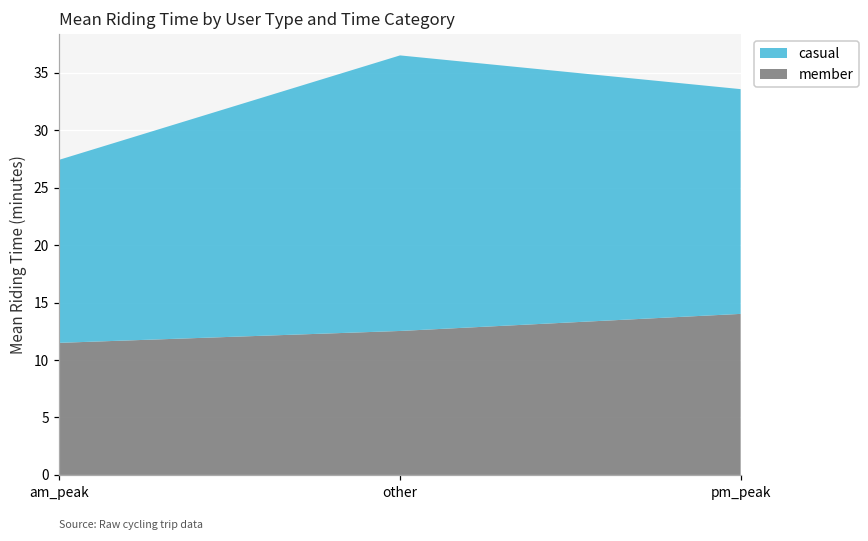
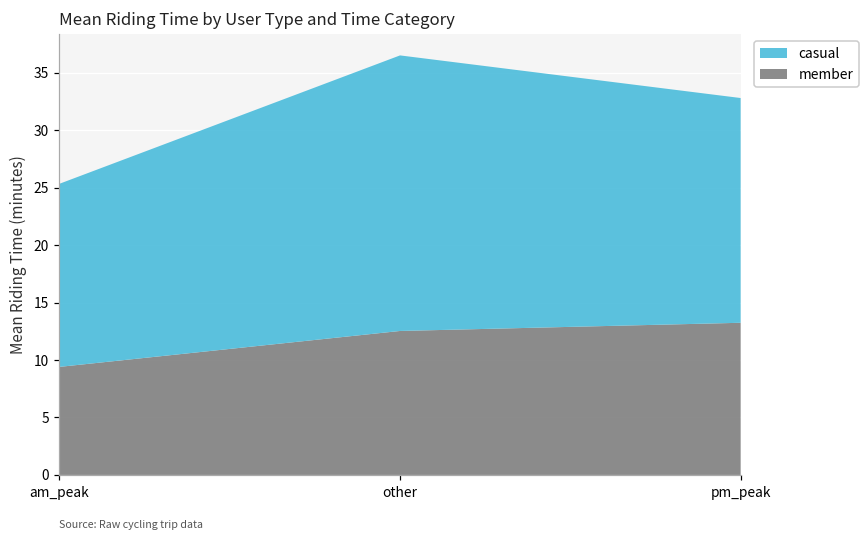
  {
    "member": {
-     "am_peak": 11.5,
+     "am_peak": 9.4,
      "other": 12.5,
-     "pm_peak": 14.0
+     "pm_peak": 13.2
    },
    "casual": {
      "am_peak": 15.9,
      "other": 24.0,
      "pm_peak": 19.6
    }
  }
